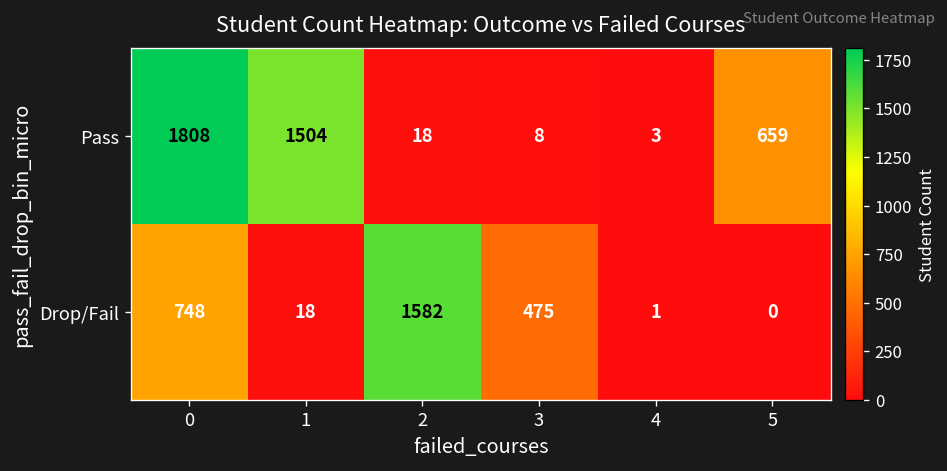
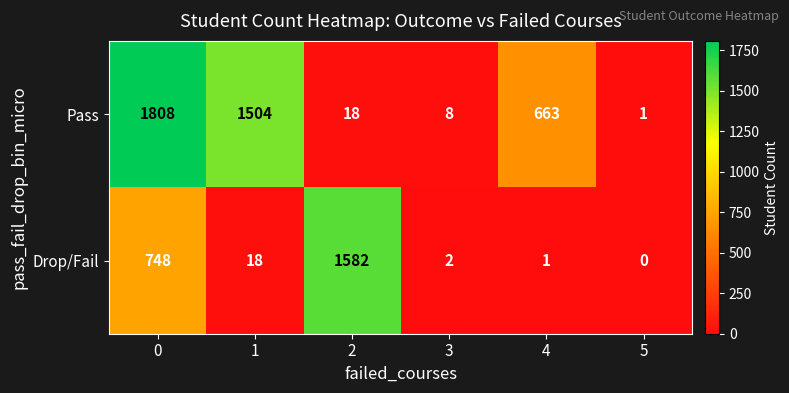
  {
    "Pass": {
      "0": 1808,
      "1": 1504,
      "2": 18,
      "3": 8,
-     "4": 3,
-     "5": 659
+     "4": 663,
+     "5": 1
    },
    "Drop/Fail": {
      "0": 748,
      "1": 18,
      "2": 1582,
-     "3": 475,
+     "3": 2,
      "4": 1,
      "5": 0
    }
  }
